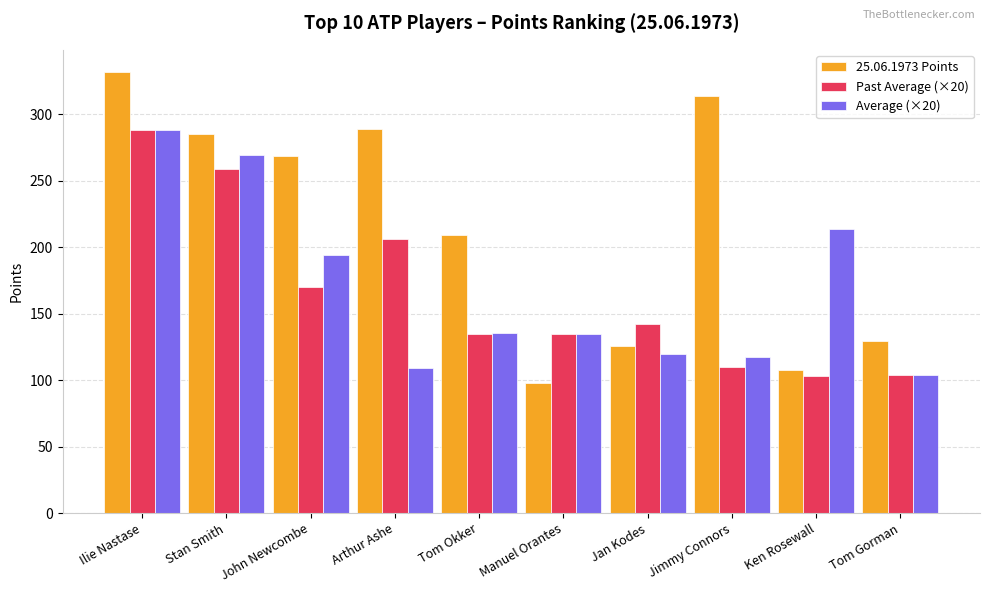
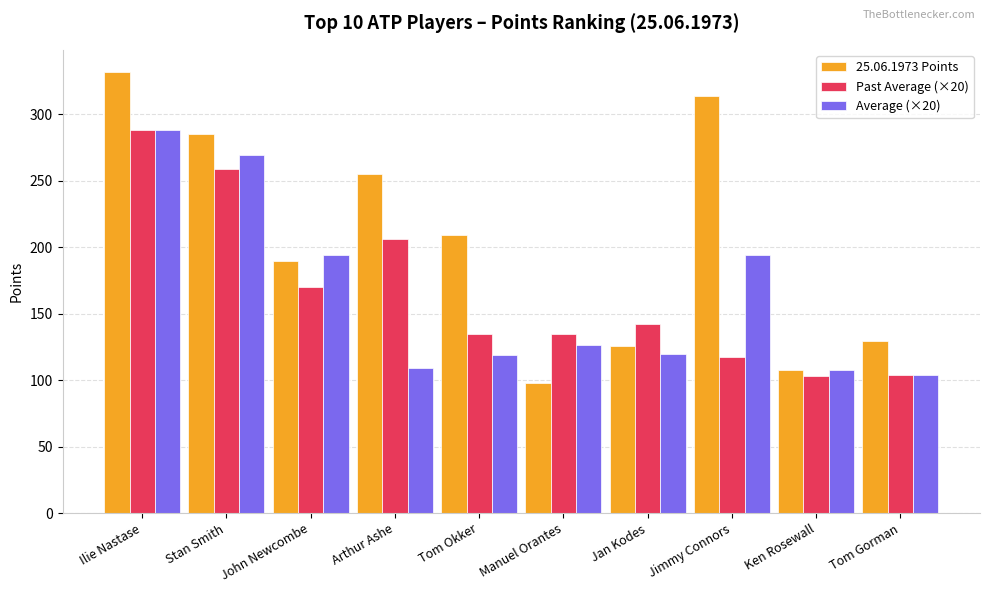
  {
    "25.06.1973 Points": {
      "Ilie Nastase": 332,
      "Stan Smith": 285,
-     "John Newcombe": 269,
-     "Arthur Ashe": 289,
+     "John Newcombe": 190,
+     "Arthur Ashe": 255,
      "Tom Okker": 209,
      "Manuel Orantes": 98,
      "Jan Kodes": 126,
      "Jimmy Connors": 314,
      "Ken Rosewall": 108,
      "Tom Gorman": 130
    },
    "Past Average (×20)": {
      "Ilie Nastase": 289,
      "Stan Smith": 259,
      "John Newcombe": 170,
      "Arthur Ashe": 206,
      "Tom Okker": 135,
      "Manuel Orantes": 134,
      "Jan Kodes": 142,
-     "Jimmy Connors": 110,
+     "Jimmy Connors": 118,
      "Ken Rosewall": 103,
      "Tom Gorman": 104
    },
    "Average (×20)": {
      "Ilie Nastase": 289,
      "Stan Smith": 269,
      "John Newcombe": 194,
      "Arthur Ashe": 109,
-     "Tom Okker": 135,
-     "Manuel Orantes": 134,
+     "Tom Okker": 119,
+     "Manuel Orantes": 127,
      "Jan Kodes": 120,
-     "Jimmy Connors": 118,
-     "Ken Rosewall": 214,
+     "Jimmy Connors": 194,
+     "Ken Rosewall": 108,
      "Tom Gorman": 104
    }
  }
